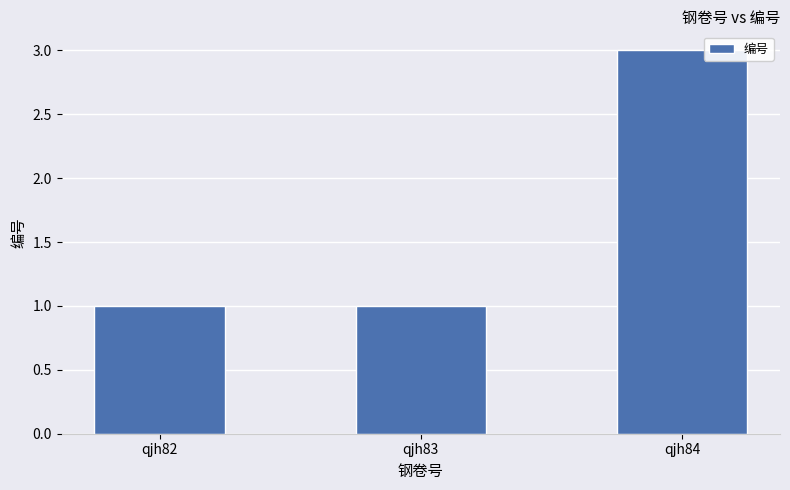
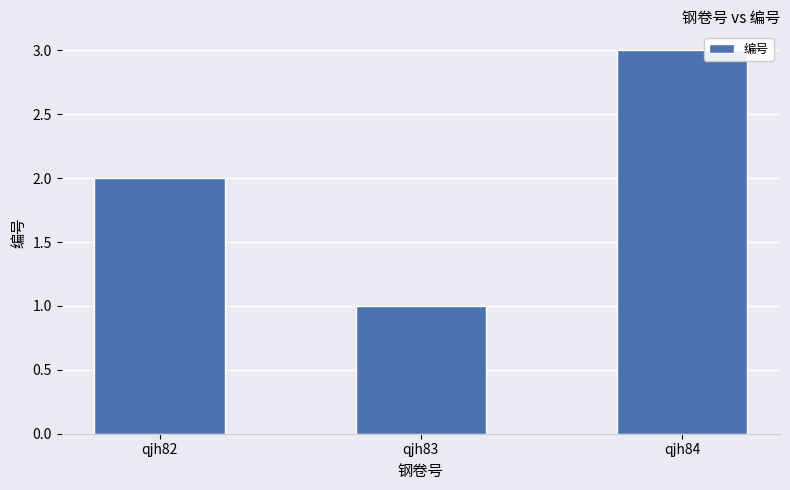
  {
-   "qjh82": 1,
+   "qjh82": 2,
    "qjh83": 1,
    "qjh84": 3
  }
